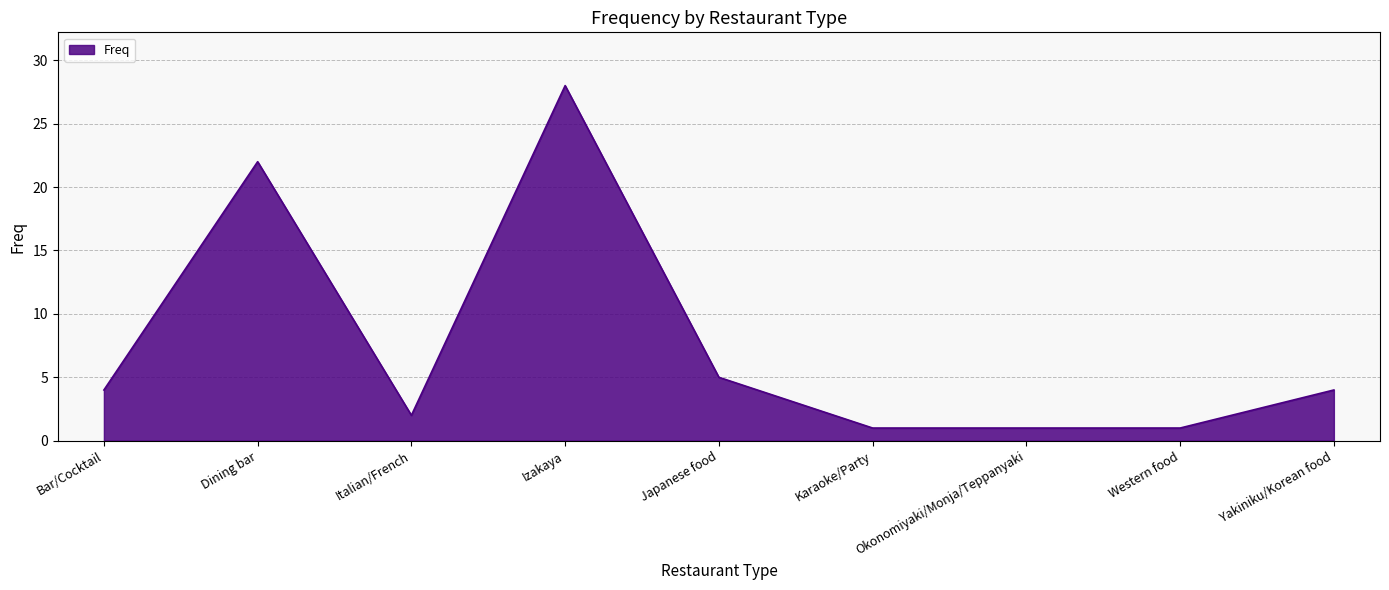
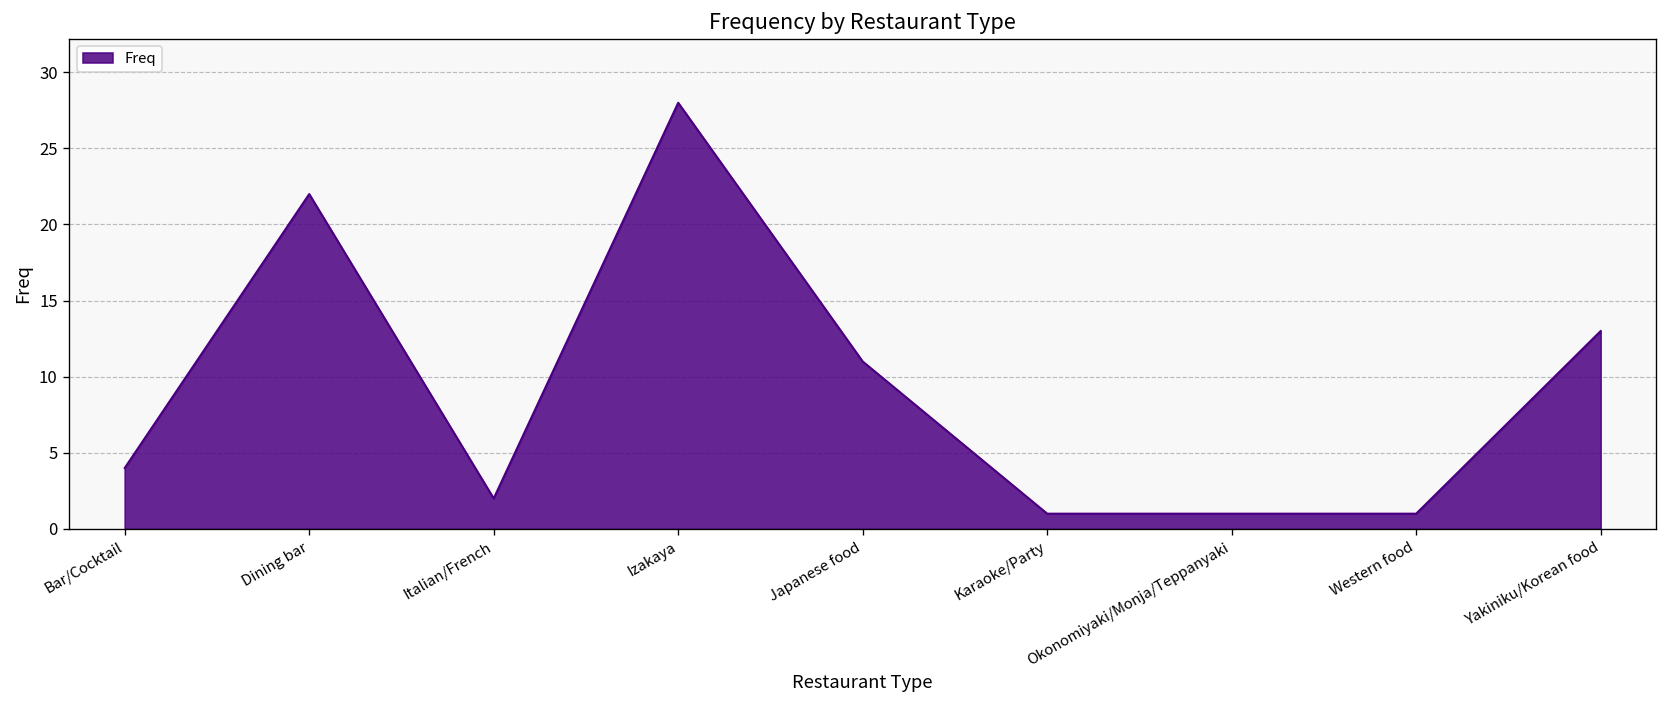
  {
    "Bar/Cocktail": 4,
    "Dining bar": 22,
    "Italian/French": 2,
    "Izakaya": 28,
-   "Japanese food": 5,
+   "Japanese food": 11,
    "Karaoke/Party": 1,
    "Okonomiyaki/Monja/Teppanyaki": 1,
    "Western food": 1,
-   "Yakiniku/Korean food": 4
+   "Yakiniku/Korean food": 13
  }
